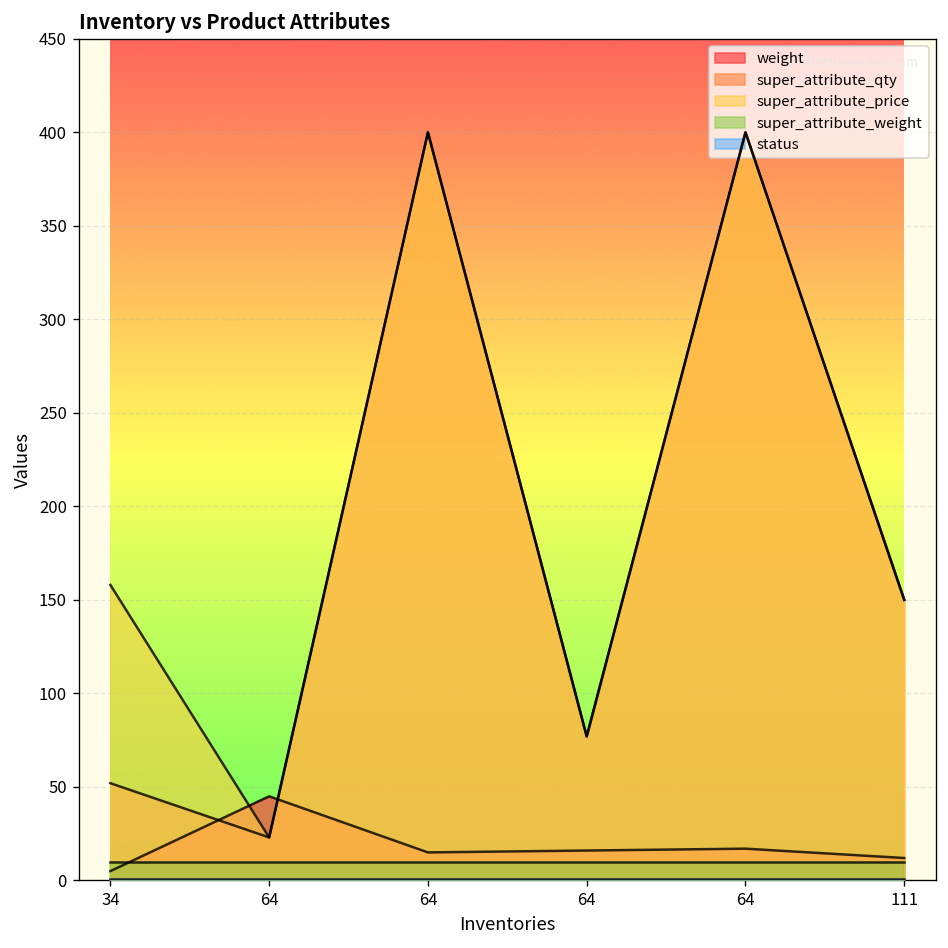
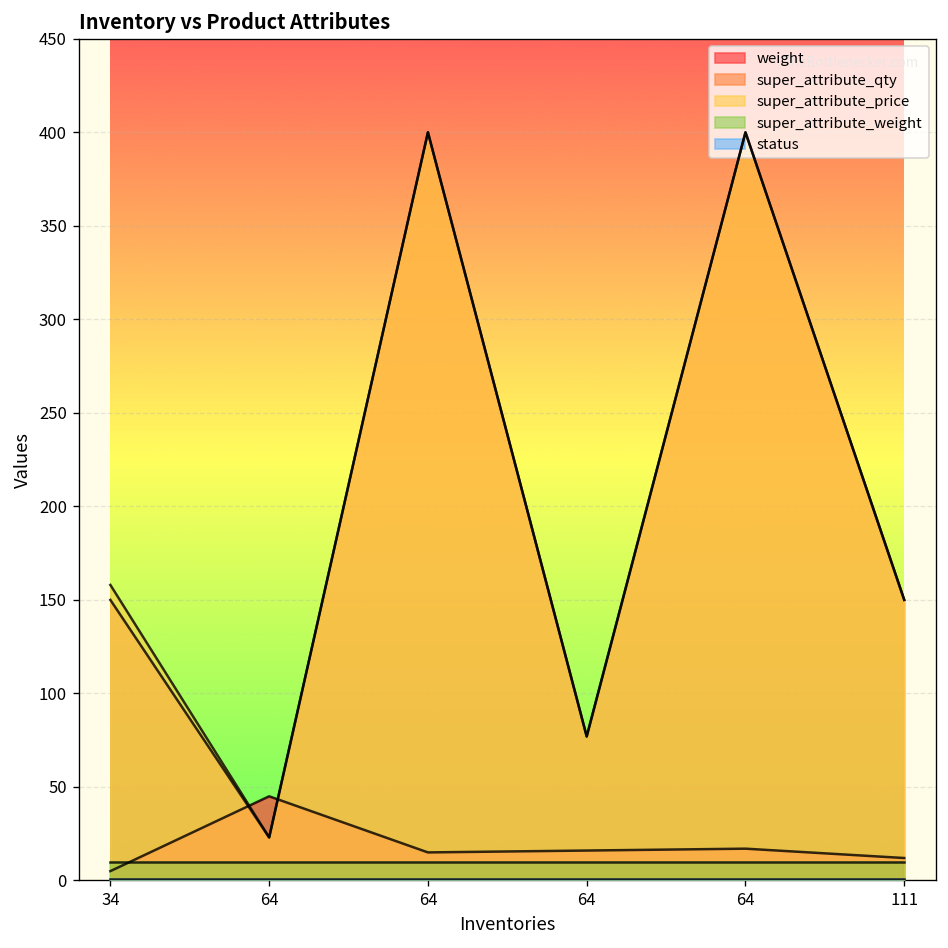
  {
    "weight": {
      "34": 5,
      "111": 12
    },
    "super_attribute_qty": {
-     "34": 52
+     "34": 150
    },
    "super_attribute_price": {
      "34": 158
    },
    "super_attribute_weight": {
      "34": 10,
      "111": 10
    },
    "status": {
      "34": 1,
      "111": 1
    }
  }
